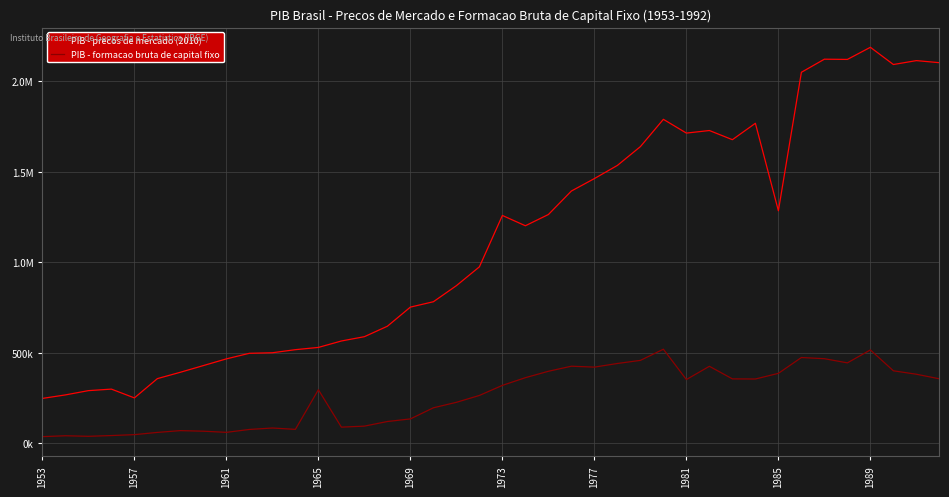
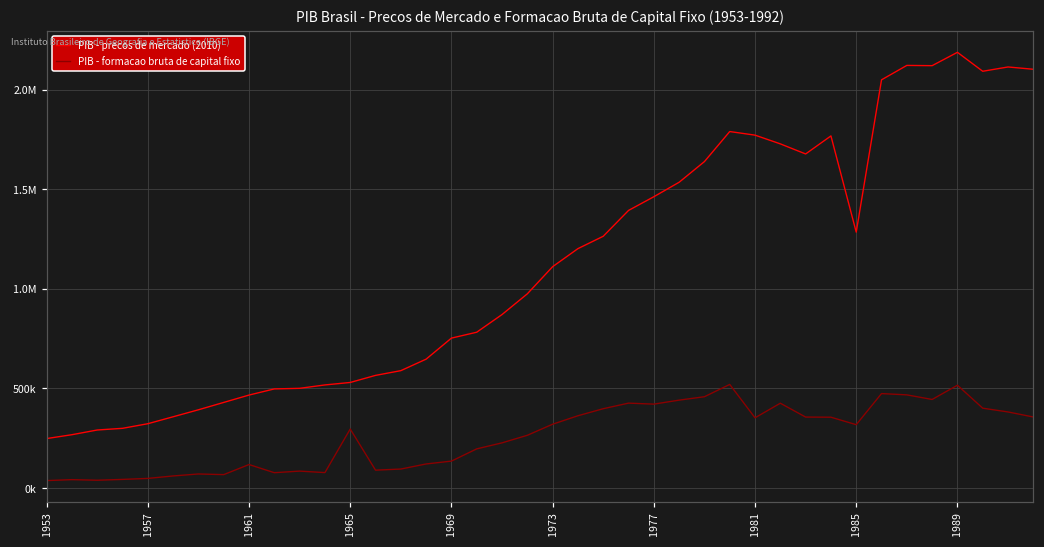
  {
    "PIB - precos de mercado (2010)": {
      "1953": 250000,
-     "1957": 250000,
+     "1957": 320000,
      "1961": 470000,
      "1965": 530000,
      "1969": 750000,
-     "1973": 1260000,
+     "1973": 1110000,
      "1977": 1460000,
-     "1981": 1710000,
+     "1981": 1770000,
      "1985": 1280000,
      "1989": 2190000
    },
    "PIB - formacao bruta de capital fixo": {
      "1953": 40000,
      "1957": 50000,
-     "1961": 60000,
+     "1961": 120000,
      "1965": 300000,
      "1969": 140000,
      "1973": 320000,
      "1977": 420000,
      "1981": 350000,
-     "1985": 390000,
+     "1985": 320000,
      "1989": 520000
    }
  }
